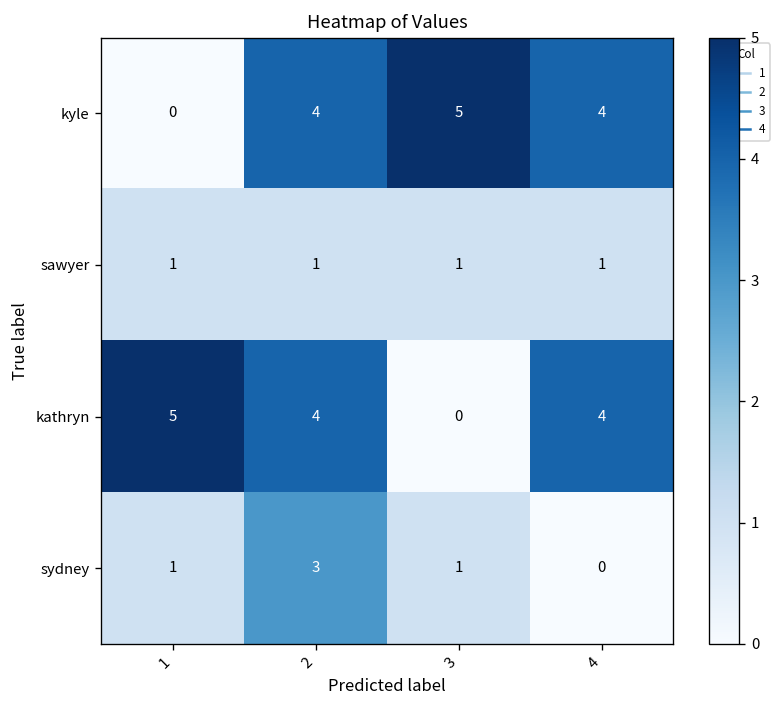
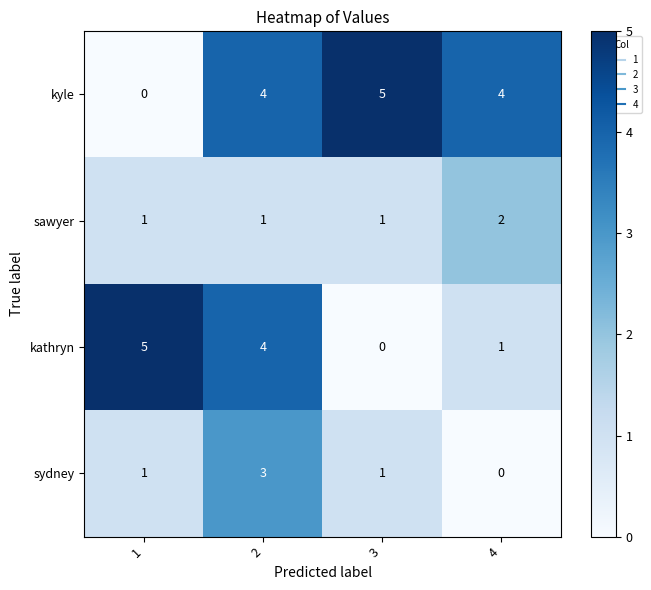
  {
    "kyle": {
      "1": 0,
      "2": 4,
      "3": 5,
      "4": 4
    },
    "sawyer": {
      "1": 1,
      "2": 1,
      "3": 1,
-     "4": 1
+     "4": 2
    },
    "kathryn": {
      "1": 5,
      "2": 4,
      "3": 0,
-     "4": 4
+     "4": 1
    },
    "sydney": {
      "1": 1,
      "2": 3,
      "3": 1,
      "4": 0
    }
  }
